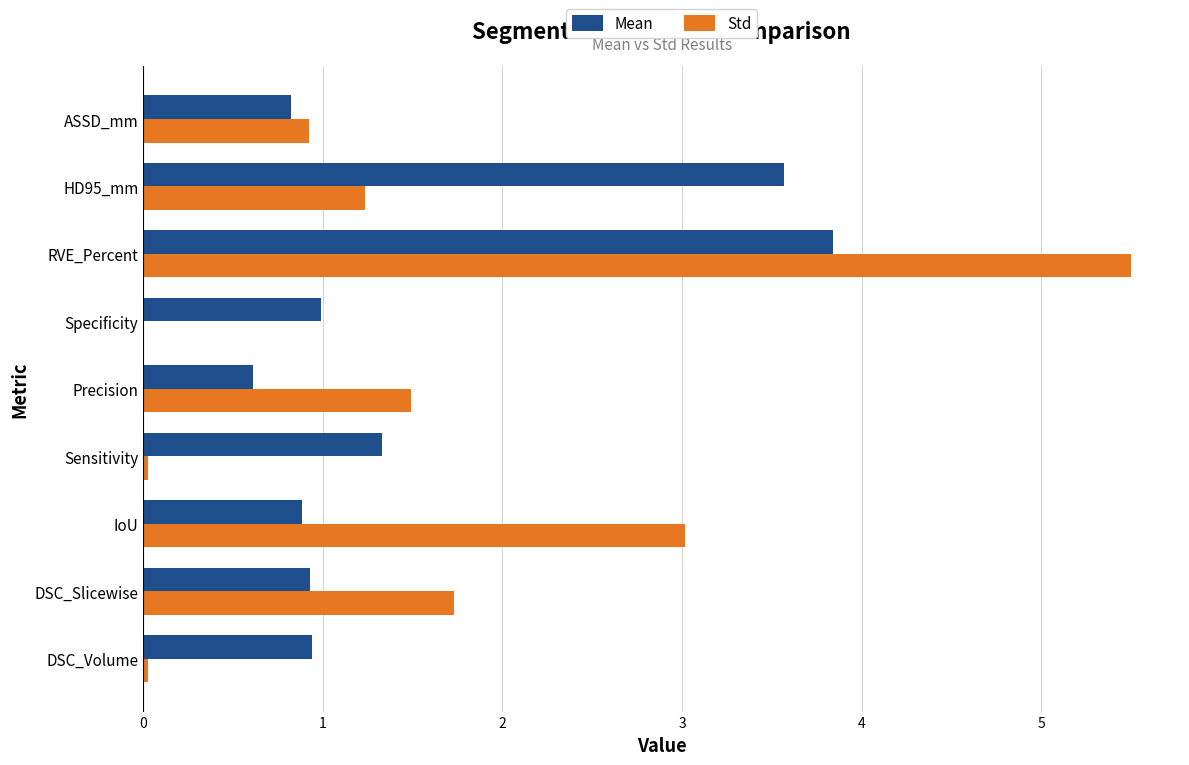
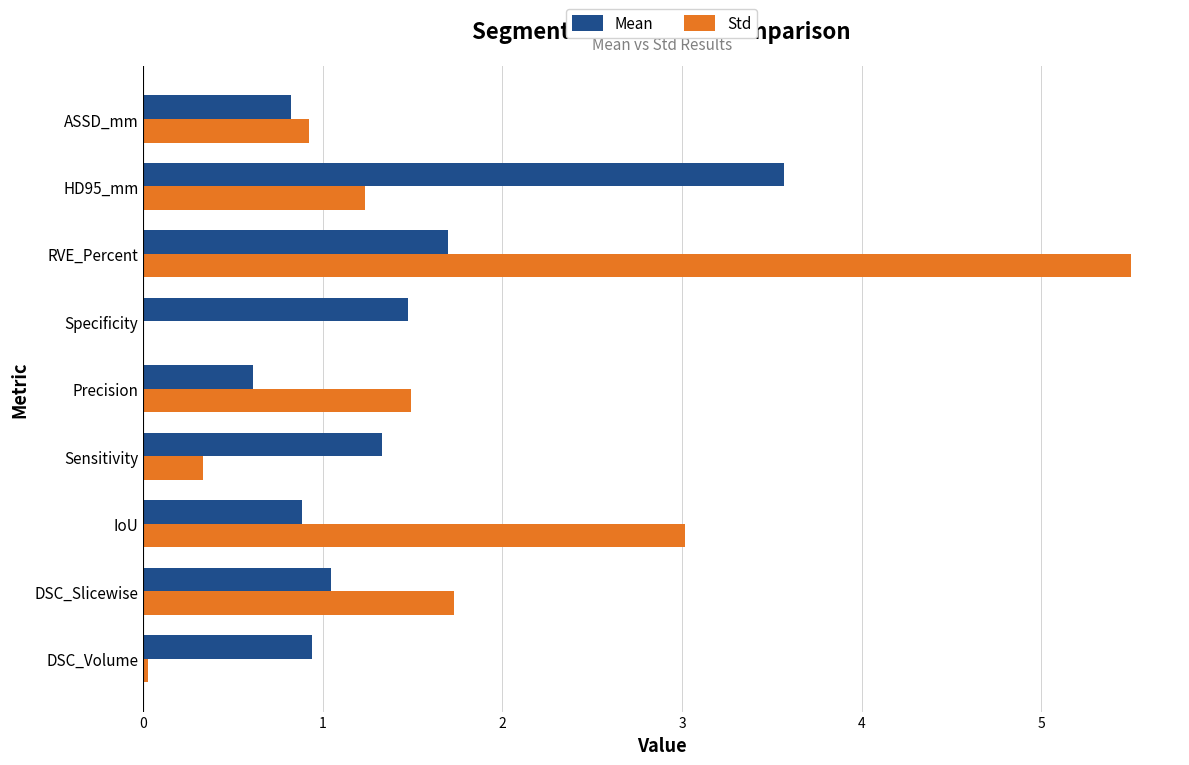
  {
    "Mean": {
      "ASSD_mm": 0.82,
      "HD95_mm": 3.57,
-     "RVE_Percent": 3.84,
-     "Specificity": 0.99,
+     "RVE_Percent": 1.69,
+     "Specificity": 1.47,
      "Precision": 0.61,
      "Sensitivity": 1.33,
      "IoU": 0.88,
-     "DSC_Slicewise": 0.93,
+     "DSC_Slicewise": 1.04,
      "DSC_Volume": 0.94
    },
    "Std": {
      "ASSD_mm": 0.92,
      "HD95_mm": 1.24,
      "RVE_Percent": 5.50,
      "Precision": 1.49,
-     "Sensitivity": 0.03,
+     "Sensitivity": 0.33,
      "IoU": 3.01,
      "DSC_Slicewise": 1.73,
      "DSC_Volume": 0.03
    }
  }
